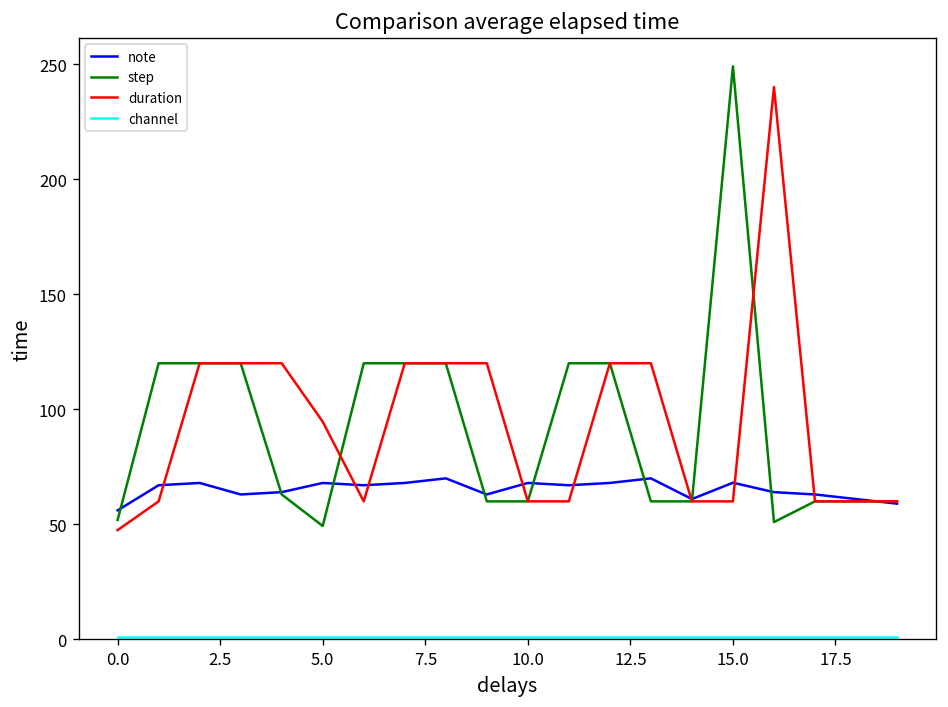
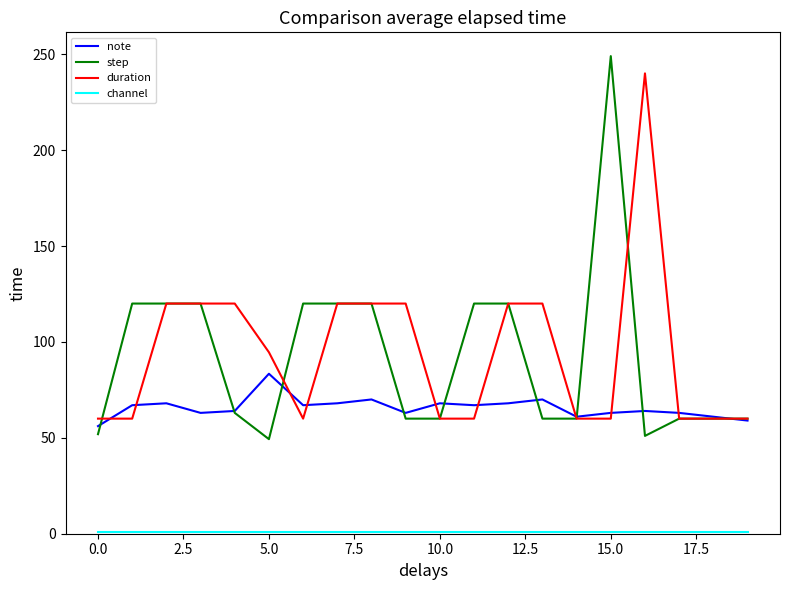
  {
    "note": {
      "0.0": 56,
-     "5.0": 68,
+     "5.0": 83,
      "10.0": 68,
-     "15.0": 68
+     "15.0": 63
    },
    "step": {
      "0.0": 52,
      "5.0": 49,
      "15.0": 249
    },
    "duration": {
-     "0.0": 48,
+     "0.0": 60,
      "5.0": 95,
      "15.0": 60
    },
    "channel": {
      "0.0": 1,
      "5.0": 1,
      "10.0": 1,
      "15.0": 1
    }
  }
